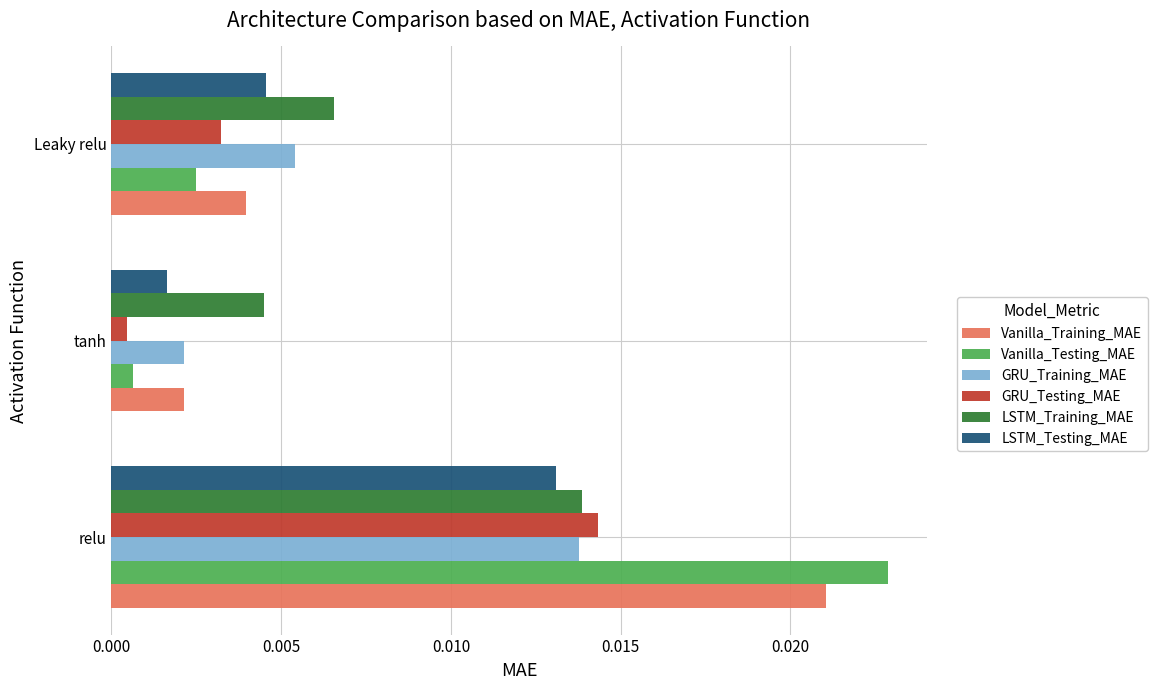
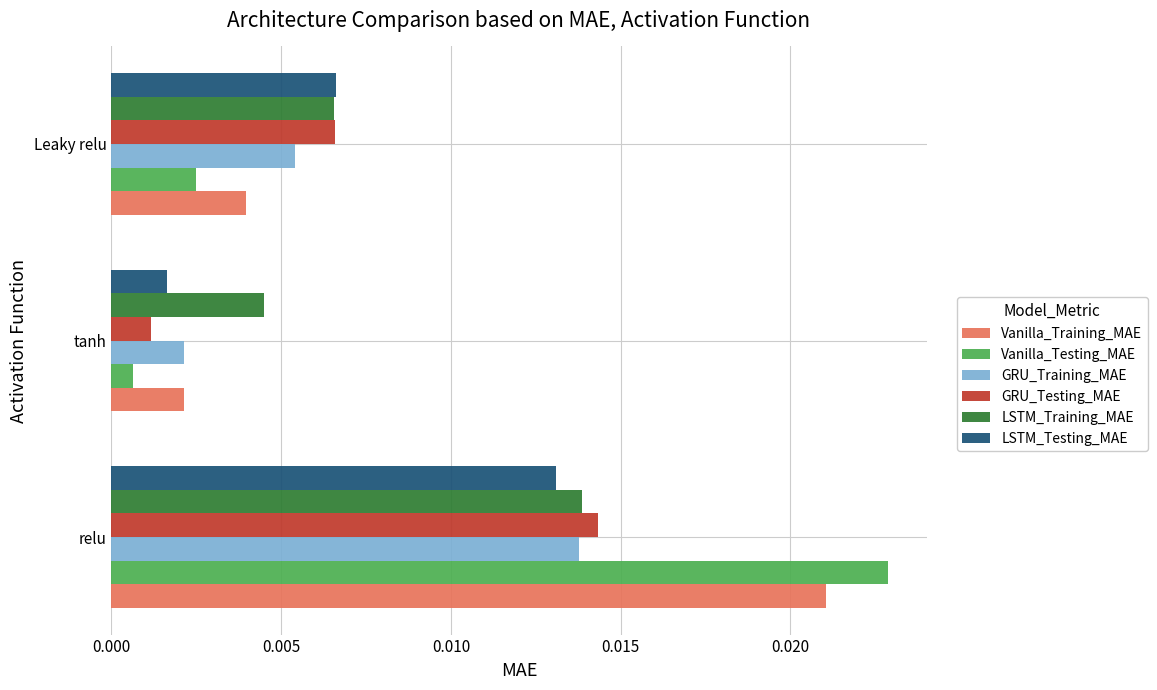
  {
    "Vanilla_Training_MAE": {
      "Leaky relu": 0.0040,
      "tanh": 0.0021,
      "relu": 0.0211
    },
    "Vanilla_Testing_MAE": {
      "Leaky relu": 0.0025,
      "tanh": 0.0006,
      "relu": 0.0229
    },
    "GRU_Training_MAE": {
      "Leaky relu": 0.0054,
      "tanh": 0.0021,
      "relu": 0.0138
    },
    "GRU_Testing_MAE": {
-     "Leaky relu": 0.0032,
-     "tanh": 0.0005,
+     "Leaky relu": 0.0066,
+     "tanh": 0.0012,
      "relu": 0.0143
    },
    "LSTM_Training_MAE": {
      "Leaky relu": 0.0065,
      "tanh": 0.0045,
      "relu": 0.0139
    },
    "LSTM_Testing_MAE": {
-     "Leaky relu": 0.0046,
+     "Leaky relu": 0.0066,
      "tanh": 0.0016,
      "relu": 0.0131
    }
  }
